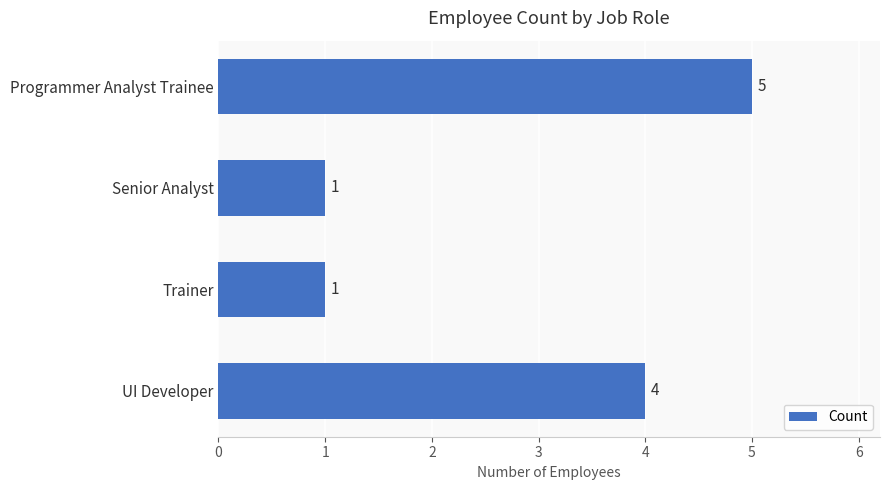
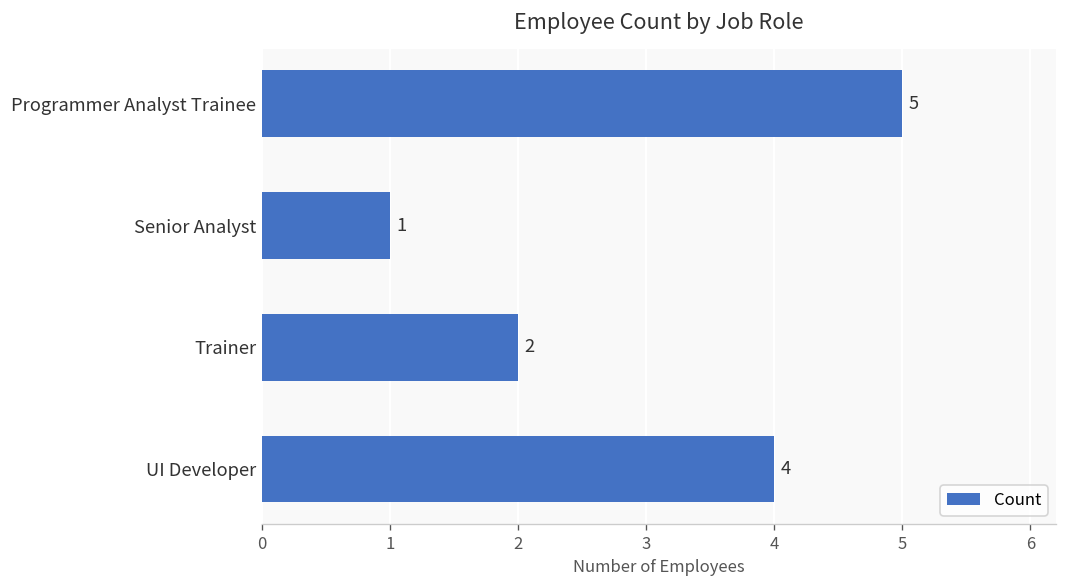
  {
    "Programmer Analyst Trainee": 5,
    "Senior Analyst": 1,
-   "Trainer": 1,
+   "Trainer": 2,
    "UI Developer": 4
  }
